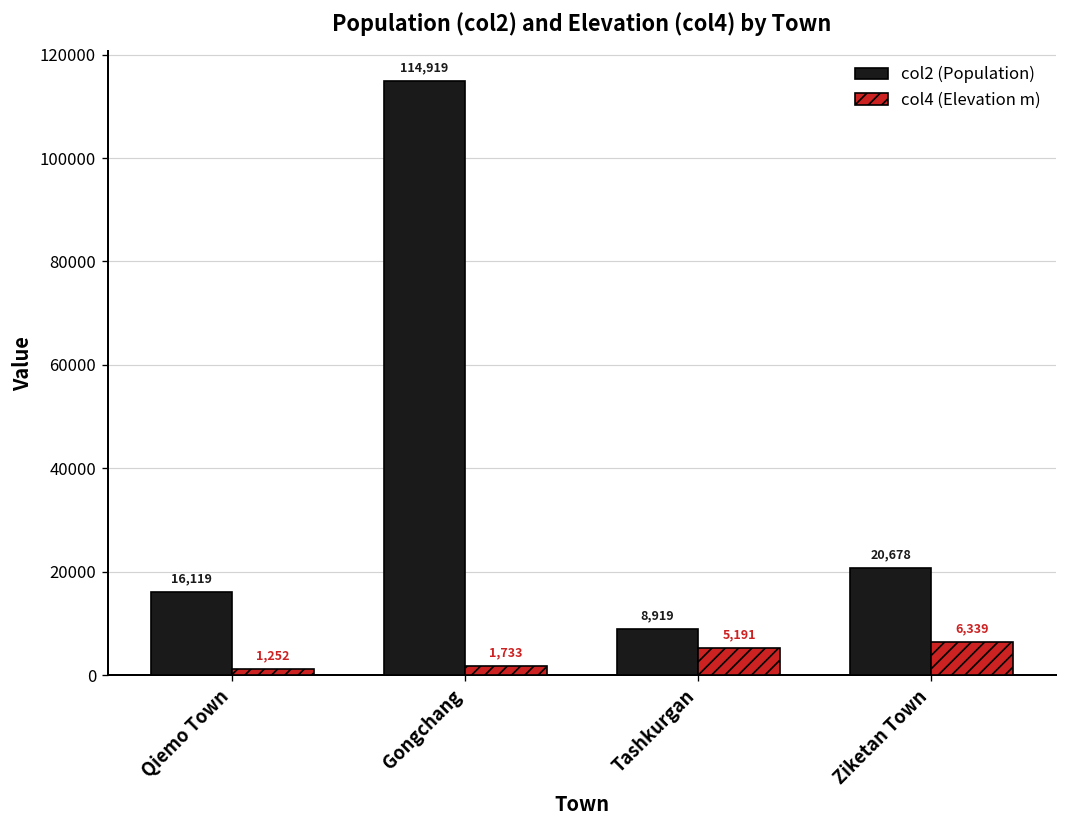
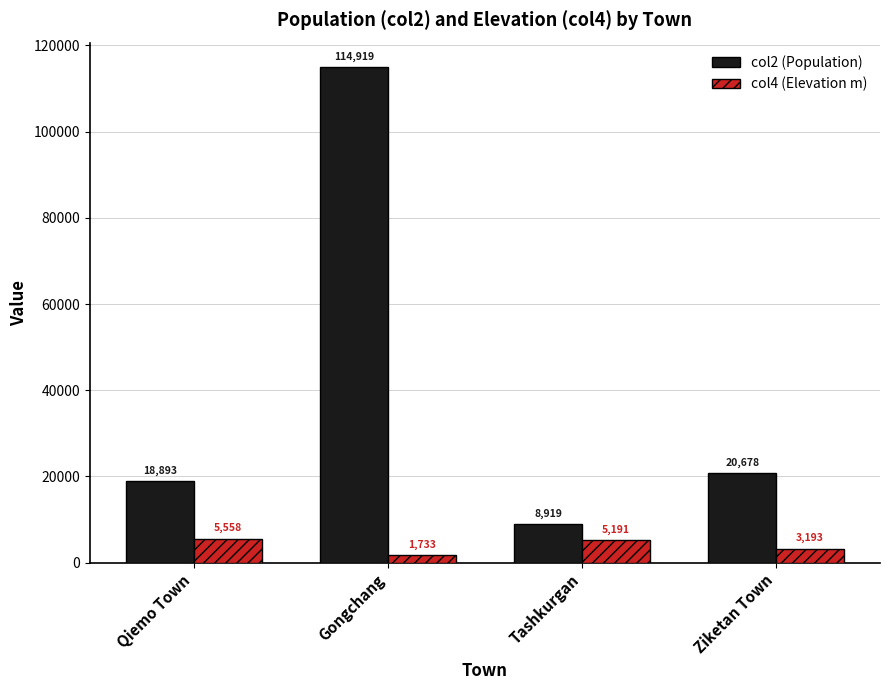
  {
    "col2 (Population)": {
-     "Qiemo Town": "16,119",
+     "Qiemo Town": "18,893",
      "Gongchang": "114,919",
      "Tashkurgan": "8,919",
      "Ziketan Town": "20,678"
    },
    "col4 (Elevation m)": {
-     "Qiemo Town": "1,252",
+     "Qiemo Town": "5,558",
      "Gongchang": "1,733",
      "Tashkurgan": "5,191",
-     "Ziketan Town": "6,339"
+     "Ziketan Town": "3,193"
    }
  }
